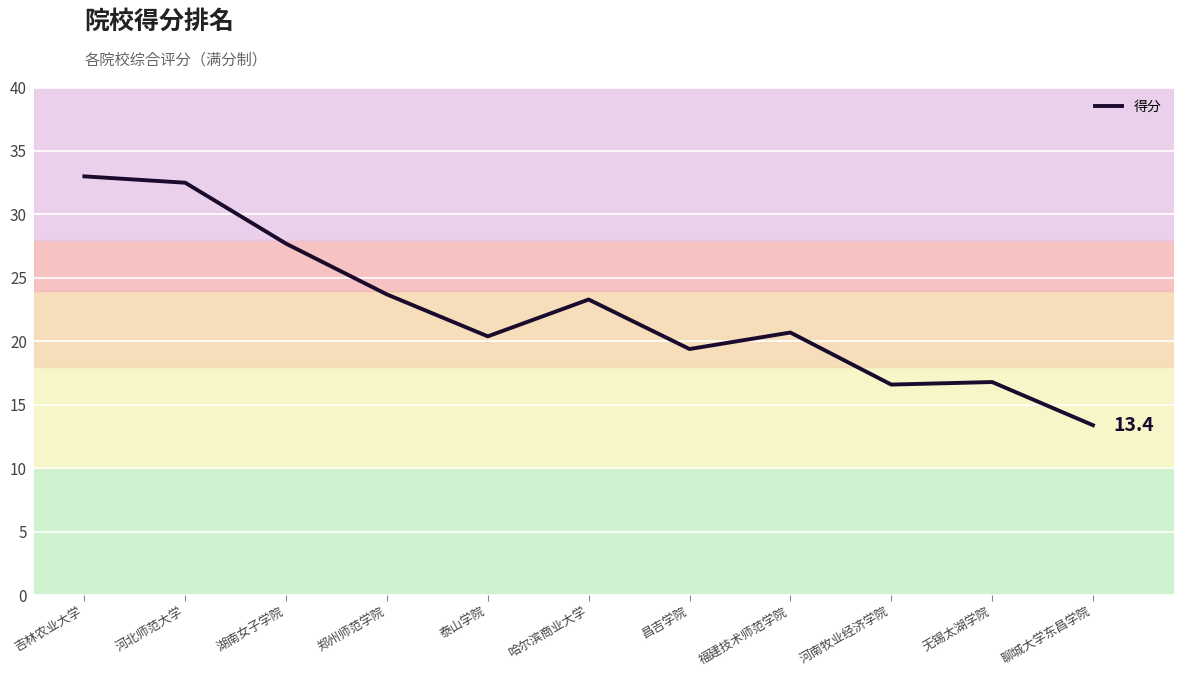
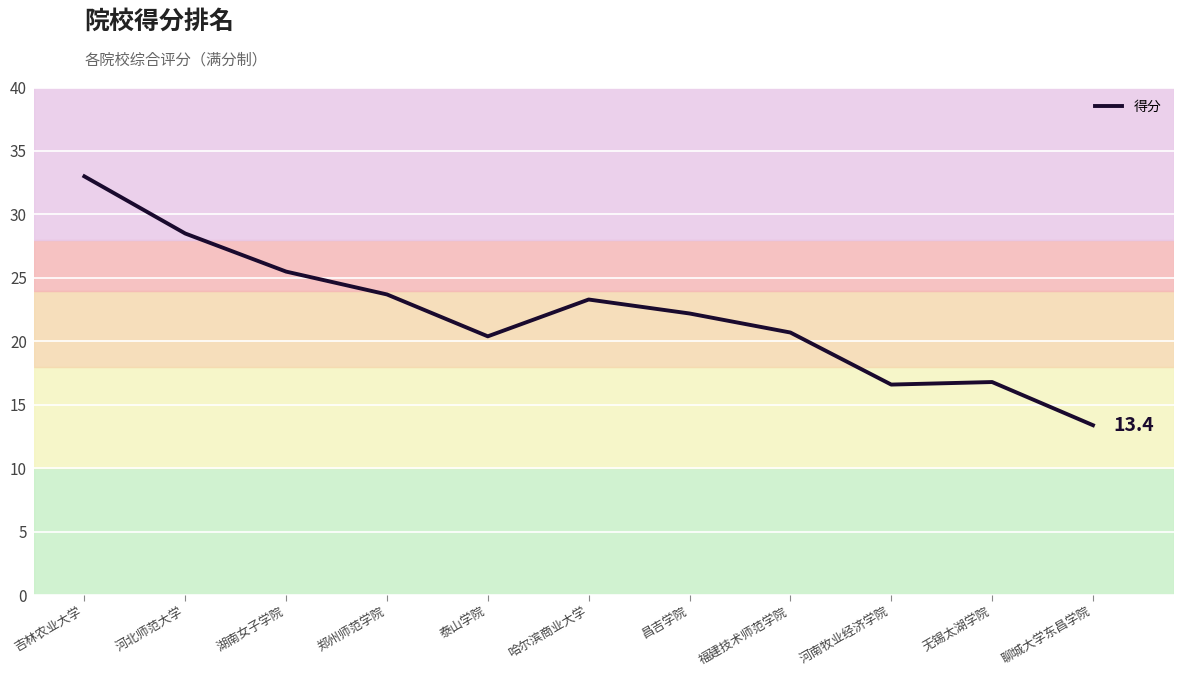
  {
    "吉林农业大学": 33.0,
-   "河北师范大学": 32.5,
-   "湖南女子学院": 27.7,
+   "河北师范大学": 28.5,
+   "湖南女子学院": 25.5,
    "郑州师范学院": 23.7,
    "泰山学院": 20.4,
    "哈尔滨商业大学": 23.3,
-   "昌吉学院": 19.4,
+   "昌吉学院": 22.2,
    "福建技术师范学院": 20.7,
    "河南牧业经济学院": 16.6,
    "无锡太湖学院": 16.8
  }
